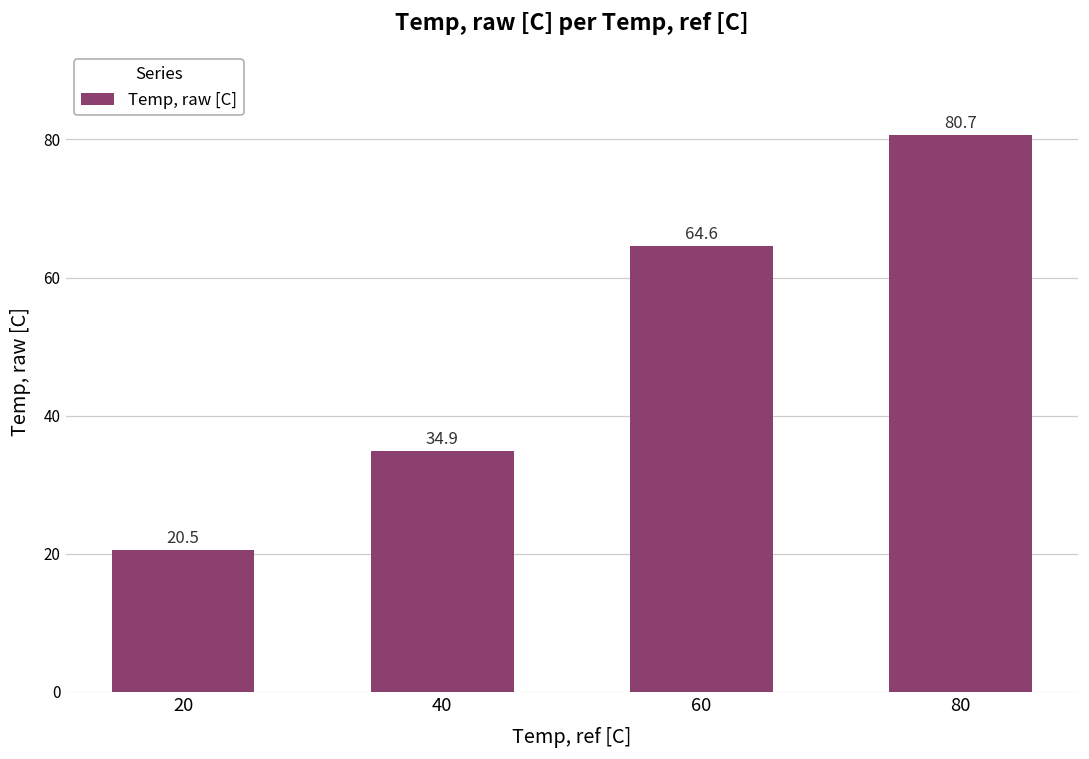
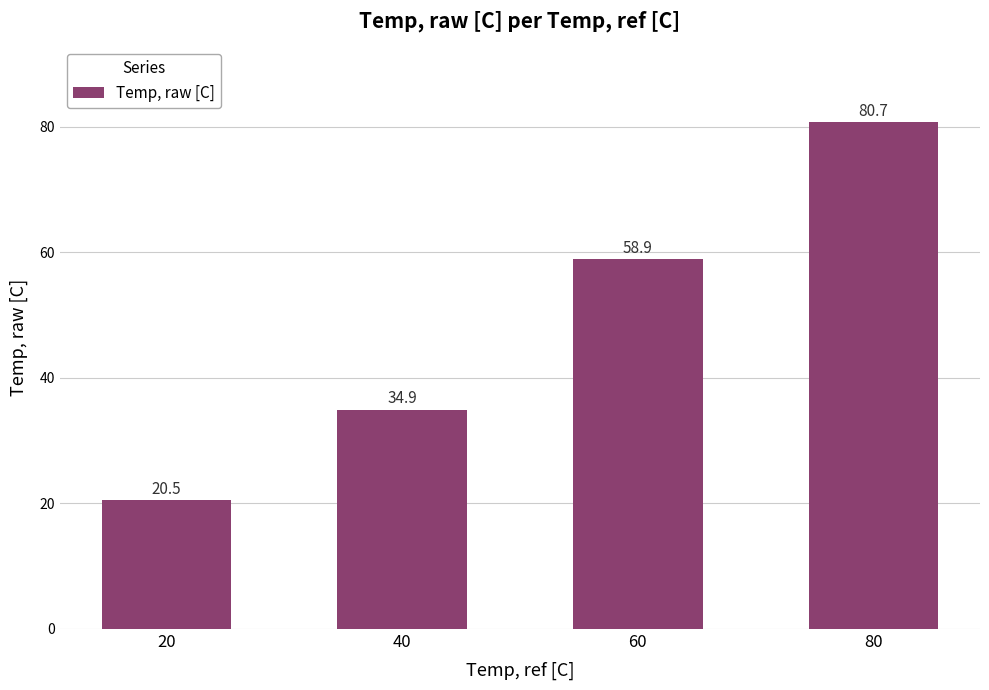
  {
    "20": 20.5,
    "40": 34.9,
-   "60": 64.6,
+   "60": 58.9,
    "80": 80.7
  }
